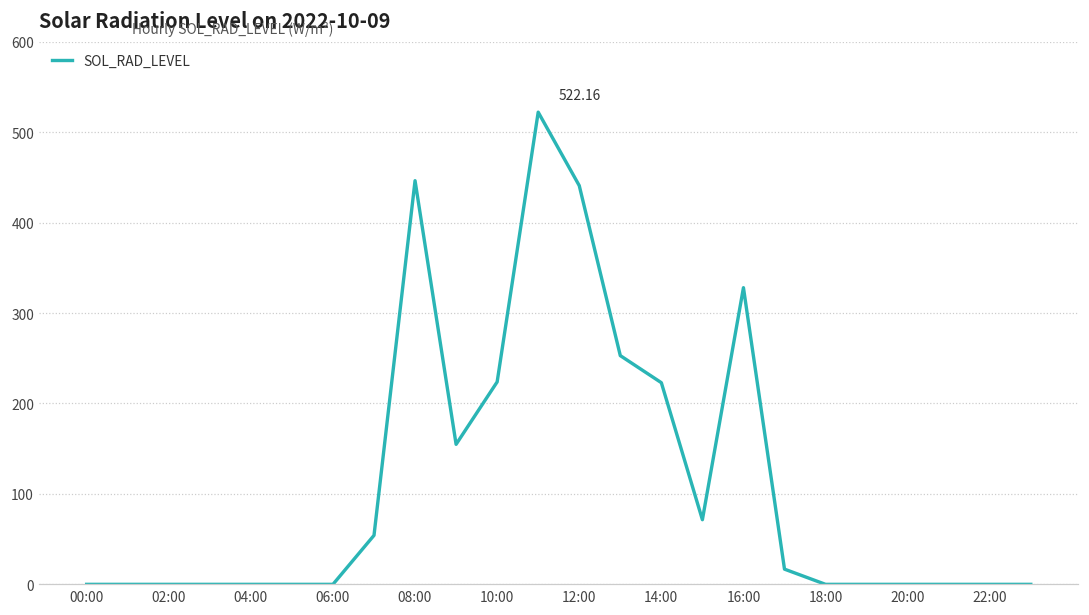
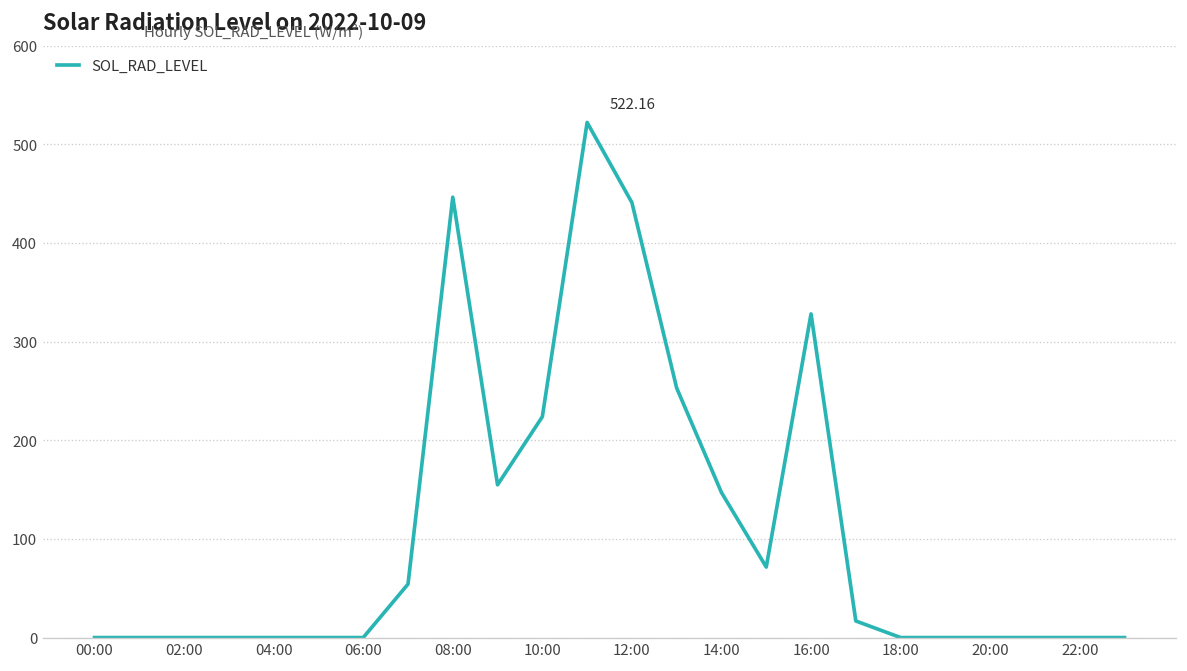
  {
    "00:00": 0,
    "02:00": 0,
    "04:00": 0,
    "06:00": 0,
    "08:00": 450,
    "10:00": 220,
    "12:00": 440,
-   "14:00": 220,
+   "14:00": 150,
    "16:00": 330,
    "18:00": 0,
    "20:00": 0,
    "22:00": 0
  }
